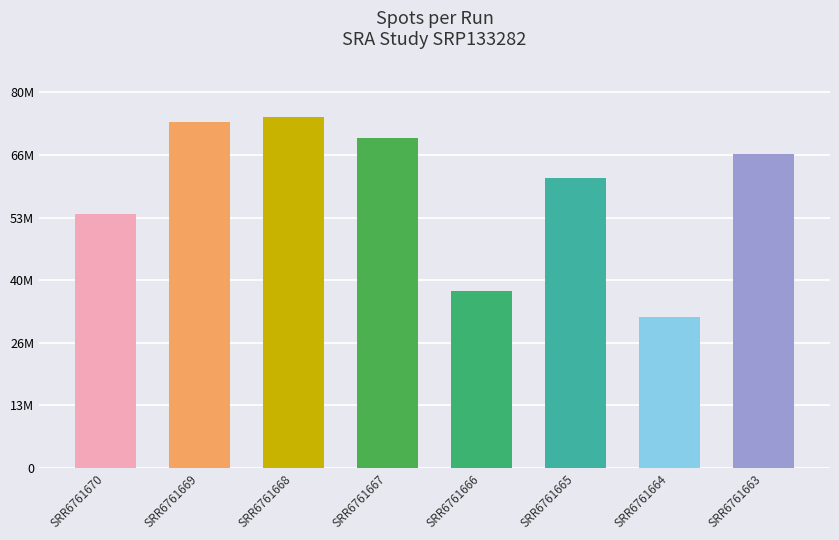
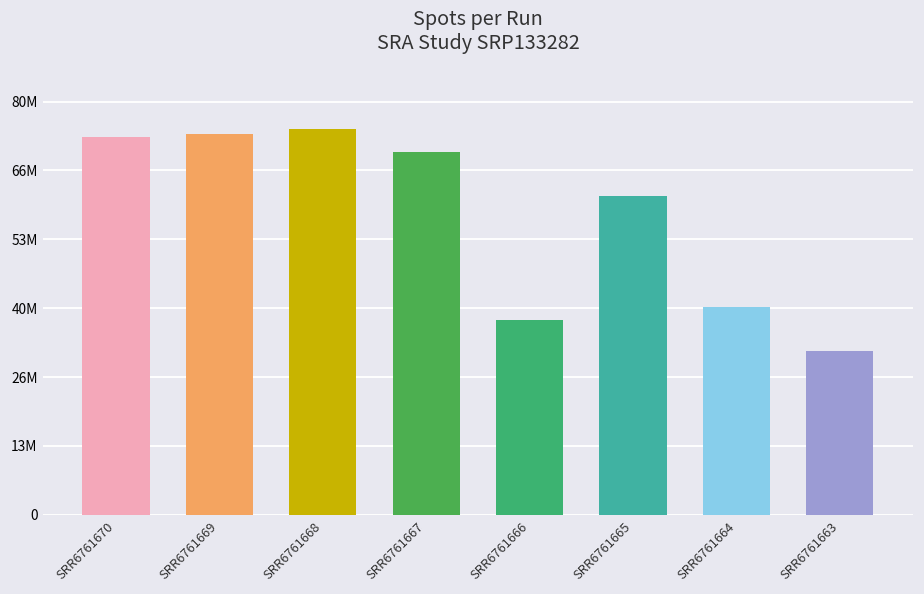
  {
-   "SRR6761670": 54000000,
+   "SRR6761670": 73000000,
    "SRR6761669": 74000000,
    "SRR6761668": 75000000,
    "SRR6761667": 70000000,
    "SRR6761666": 38000000,
    "SRR6761665": 62000000,
-   "SRR6761664": 32000000,
-   "SRR6761663": 67000000
+   "SRR6761664": 40000000,
+   "SRR6761663": 32000000
  }
